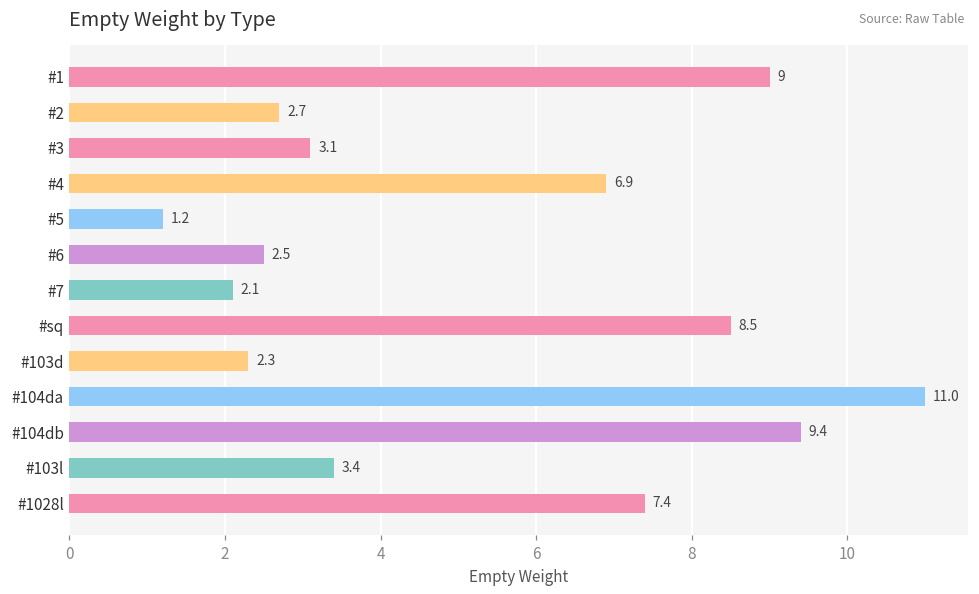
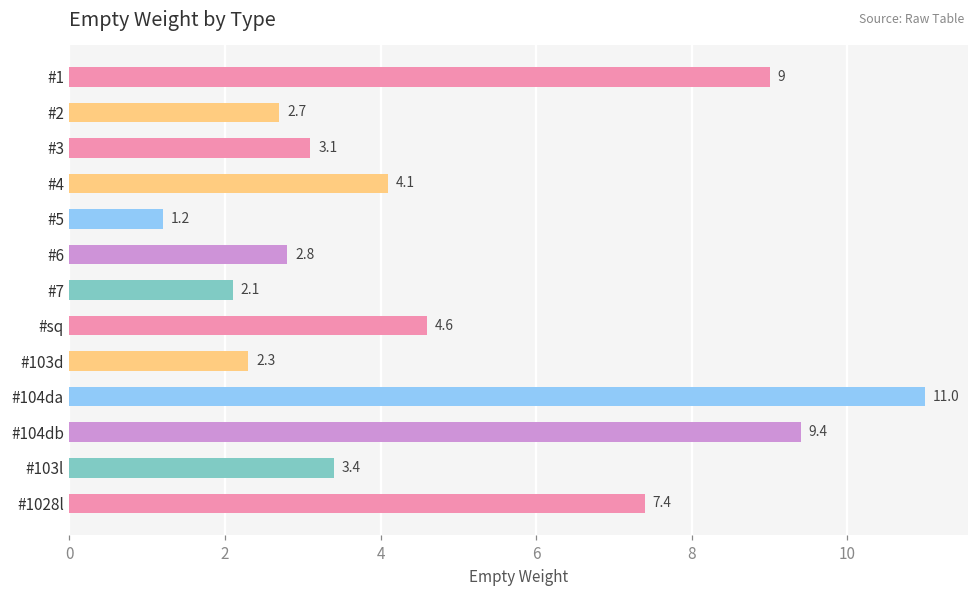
  {
    "#1": 9,
    "#2": 2.7,
    "#3": 3.1,
-   "#4": 6.9,
+   "#4": 4.1,
    "#5": 1.2,
-   "#6": 2.5,
+   "#6": 2.8,
    "#7": 2.1,
-   "#sq": 8.5,
+   "#sq": 4.6,
    "#103d": 2.3,
    "#104da": 11.0,
    "#104db": 9.4,
    "#103l": 3.4,
    "#1028l": 7.4
  }
